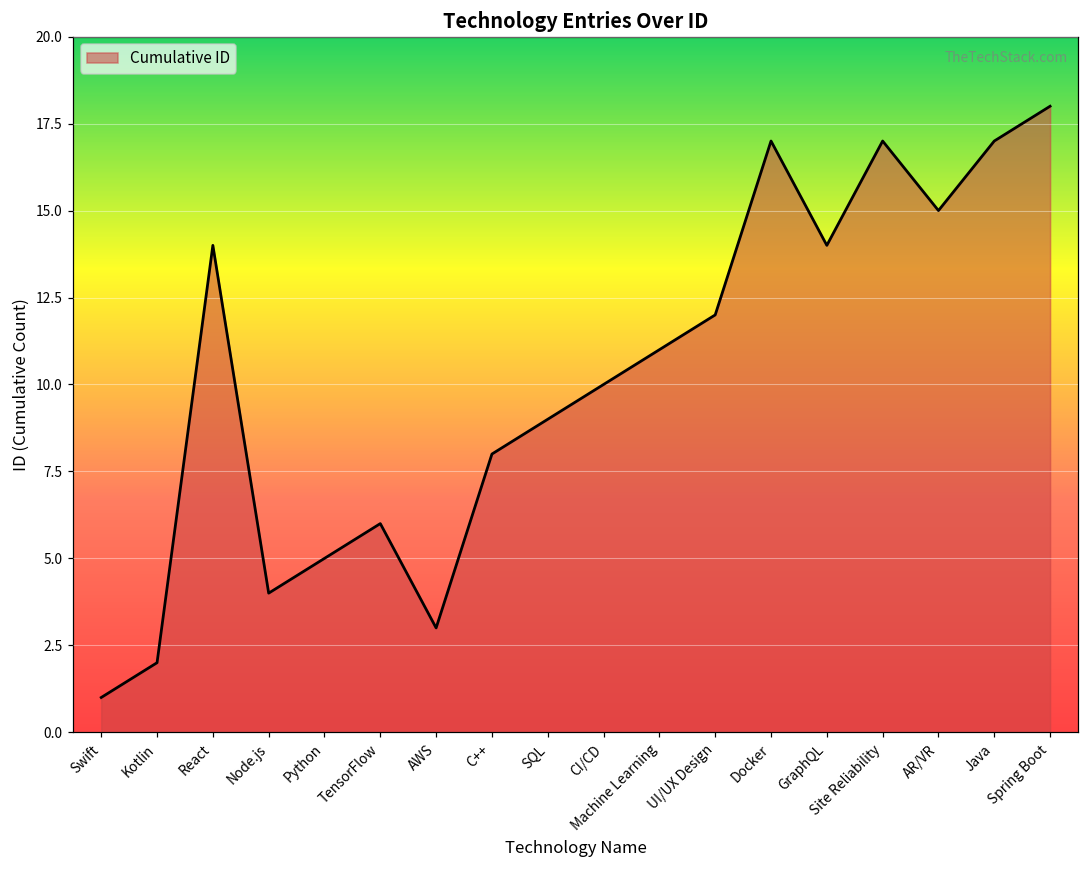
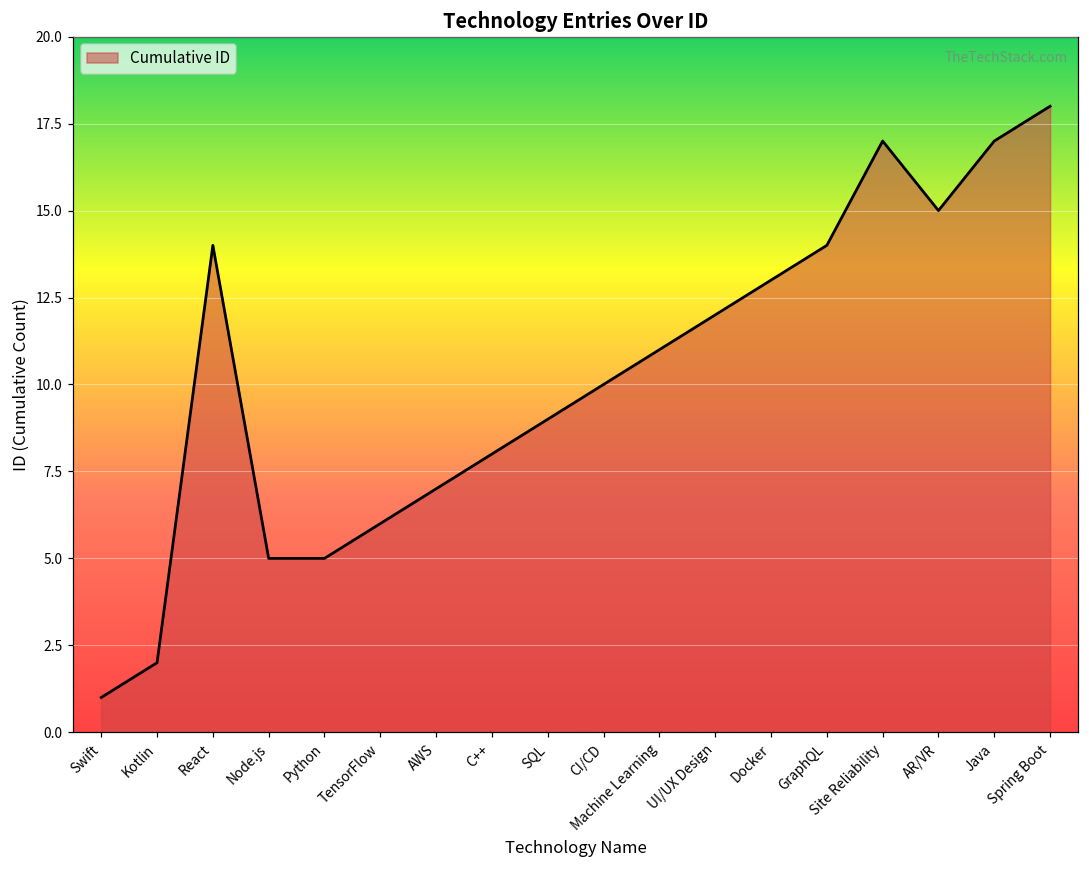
  {
    "Swift": 1,
    "Kotlin": 2,
    "React": 14,
-   "Node.js": 4,
+   "Node.js": 5,
    "Python": 5,
    "TensorFlow": 6,
-   "AWS": 3,
+   "AWS": 7,
    "C++": 8,
    "SQL": 9,
    "CI/CD": 10,
    "Machine Learning": 11,
    "UI/UX Design": 12,
-   "Docker": 17,
+   "Docker": 13,
    "GraphQL": 14,
    "Site Reliability": 17,
    "AR/VR": 15,
    "Java": 17,
    "Spring Boot": 18
  }
